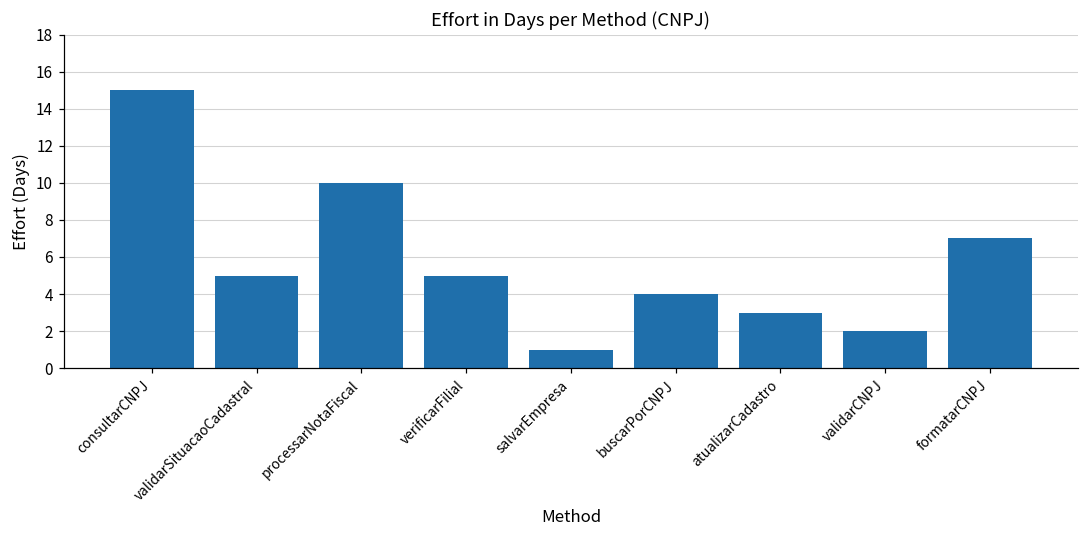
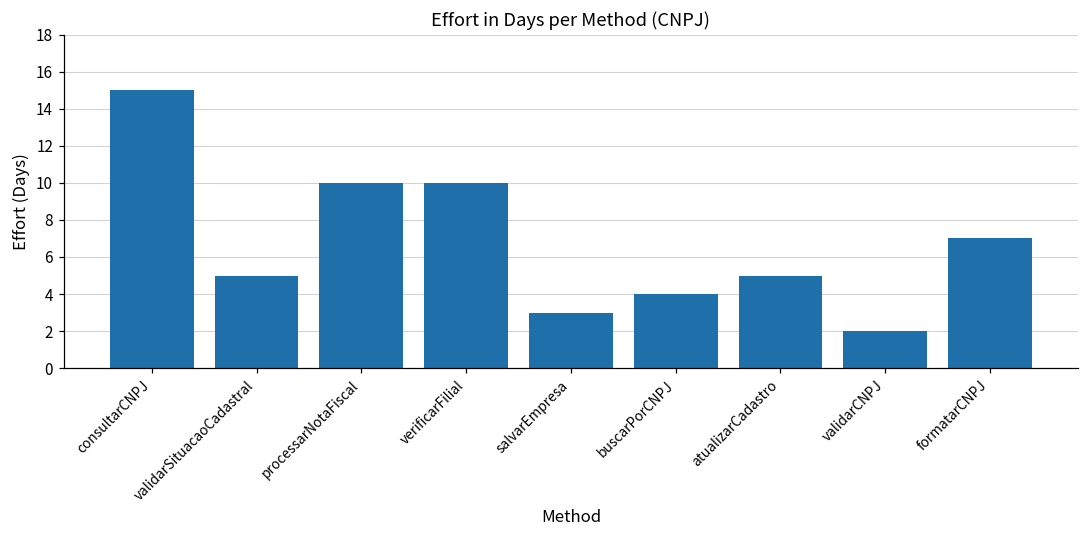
  {
    "consultarCNPJ": 15,
    "validarSituacaoCadastral": 5,
    "processarNotaFiscal": 10,
-   "verificarFilial": 5,
-   "salvarEmpresa": 1,
+   "verificarFilial": 10,
+   "salvarEmpresa": 3,
    "buscarPorCNPJ": 4,
-   "atualizarCadastro": 3,
+   "atualizarCadastro": 5,
    "validarCNPJ": 2,
    "formatarCNPJ": 7
  }
